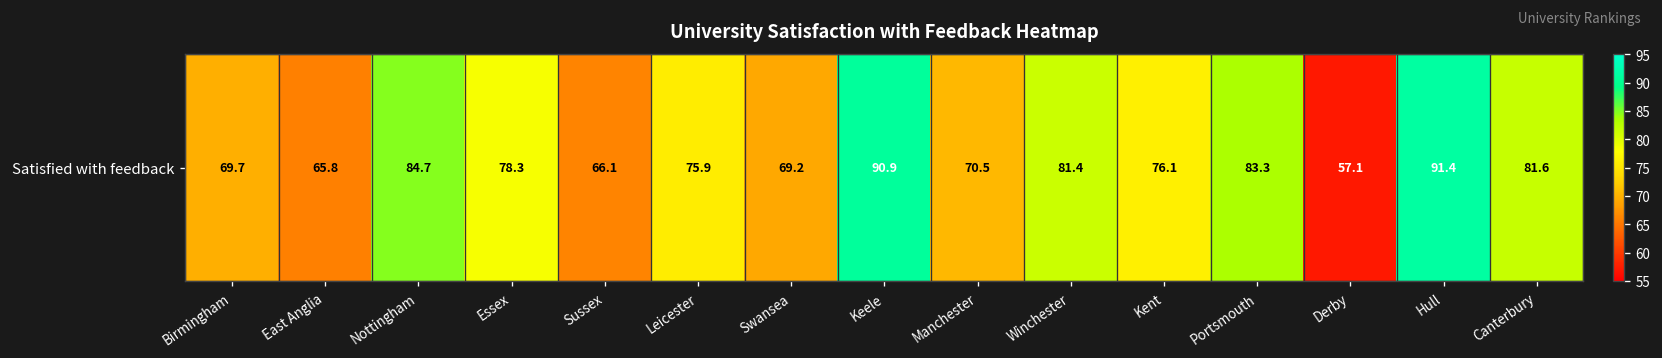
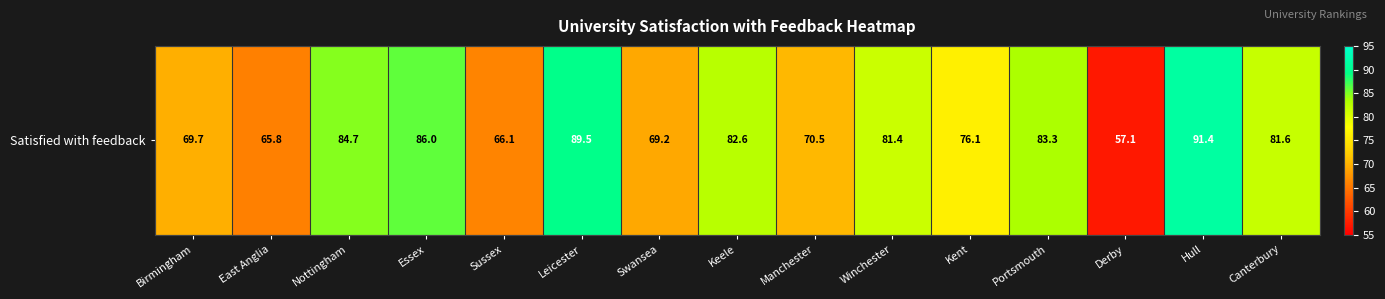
  {
    "Satisfied with feedback": {
      "Birmingham": 69.7,
      "East Anglia": 65.8,
      "Nottingham": 84.7,
-     "Essex": 78.3,
+     "Essex": 86.0,
      "Sussex": 66.1,
-     "Leicester": 75.9,
+     "Leicester": 89.5,
      "Swansea": 69.2,
-     "Keele": 90.9,
+     "Keele": 82.6,
      "Manchester": 70.5,
      "Winchester": 81.4,
      "Kent": 76.1,
      "Portsmouth": 83.3,
      "Derby": 57.1,
      "Hull": 91.4,
      "Canterbury": 81.6
    }
  }
